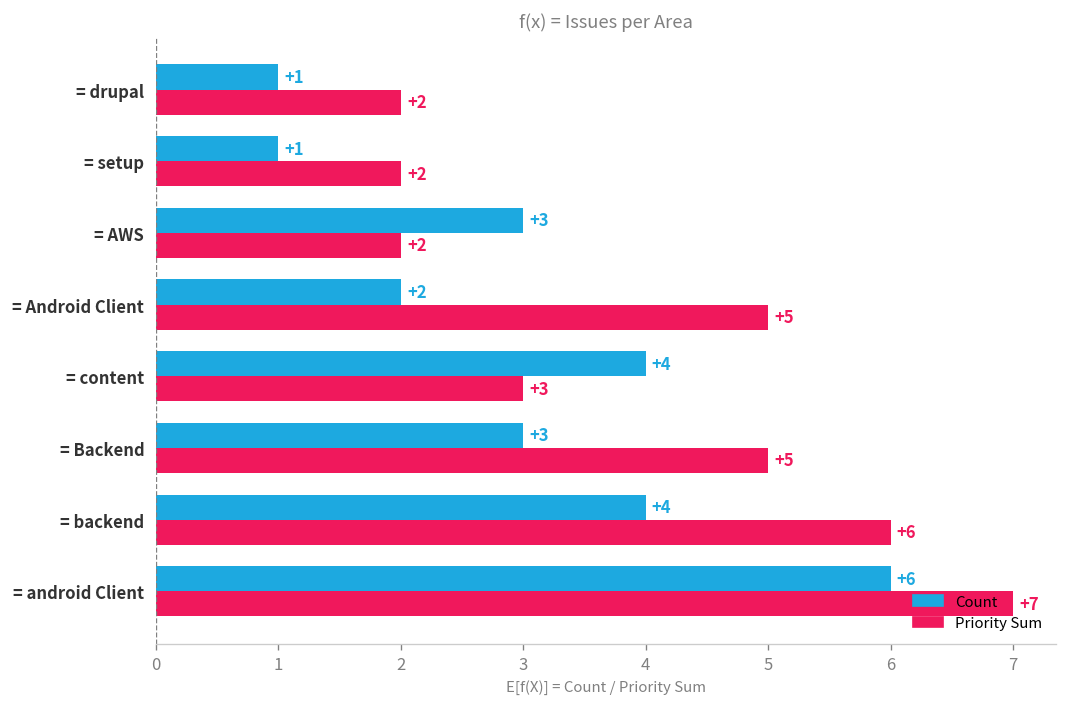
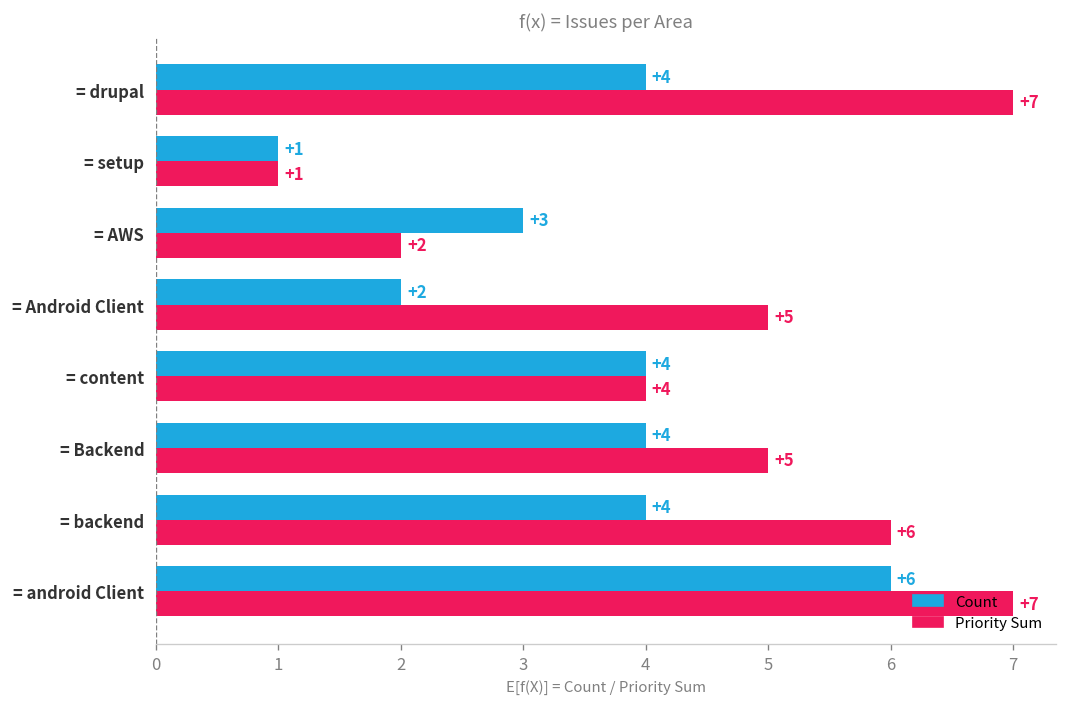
  {
    "Count": {
-     "= drupal": "+1",
+     "= drupal": "+4",
      "= setup": "+1",
      "= AWS": "+3",
      "= Android Client": "+2",
      "= content": "+4",
-     "= Backend": "+3",
+     "= Backend": "+4",
      "= backend": "+4",
      "= android Client": "+6"
    },
    "Priority Sum": {
-     "= drupal": "+2",
-     "= setup": "+2",
+     "= drupal": "+7",
+     "= setup": "+1",
      "= AWS": "+2",
      "= Android Client": "+5",
-     "= content": "+3",
+     "= content": "+4",
      "= Backend": "+5",
      "= backend": "+6",
      "= android Client": "+7"
    }
  }
